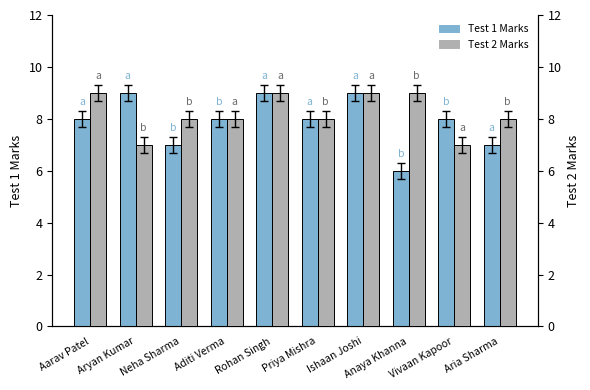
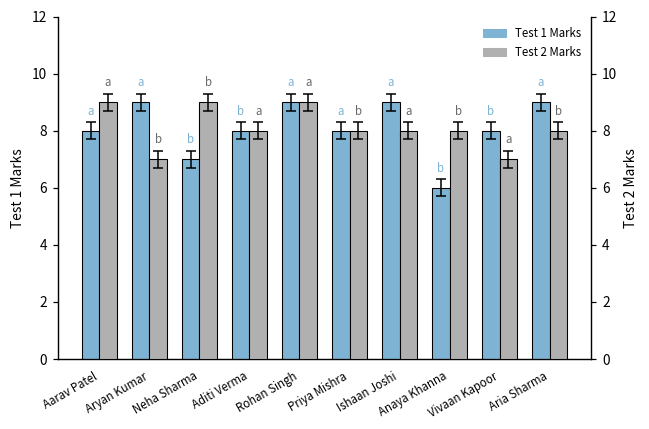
  {
    "Test 1 Marks": {
      "Aarav Patel": 8,
      "Aryan Kumar": 9,
      "Neha Sharma": 7,
      "Aditi Verma": 8,
      "Rohan Singh": 9,
      "Priya Mishra": 8,
      "Ishaan Joshi": 9,
      "Anaya Khanna": 6,
      "Vivaan Kapoor": 8,
-     "Aria Sharma": 7
+     "Aria Sharma": 9
    },
    "Test 2 Marks": {
      "Aarav Patel": 9,
      "Aryan Kumar": 7,
-     "Neha Sharma": 8,
+     "Neha Sharma": 9,
      "Aditi Verma": 8,
      "Rohan Singh": 9,
      "Priya Mishra": 8,
-     "Ishaan Joshi": 9,
-     "Anaya Khanna": 9,
+     "Ishaan Joshi": 8,
+     "Anaya Khanna": 8,
      "Vivaan Kapoor": 7,
      "Aria Sharma": 8
    }
  }
